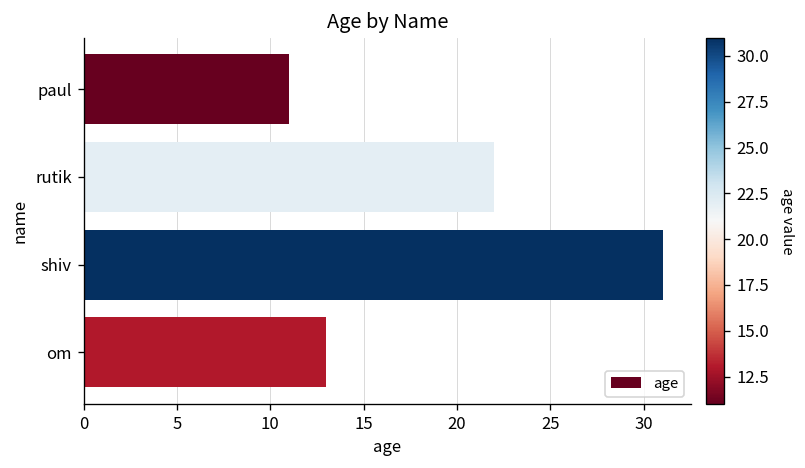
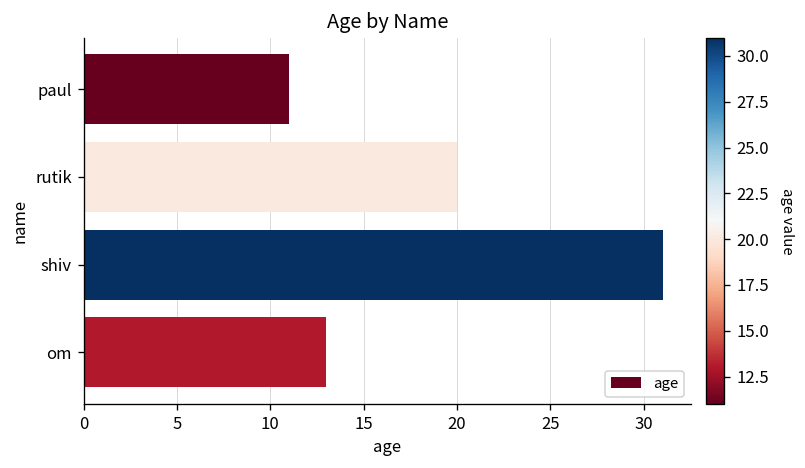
  {
    "paul": 11,
-   "rutik": 22,
+   "rutik": 20,
    "shiv": 31,
    "om": 13
  }
